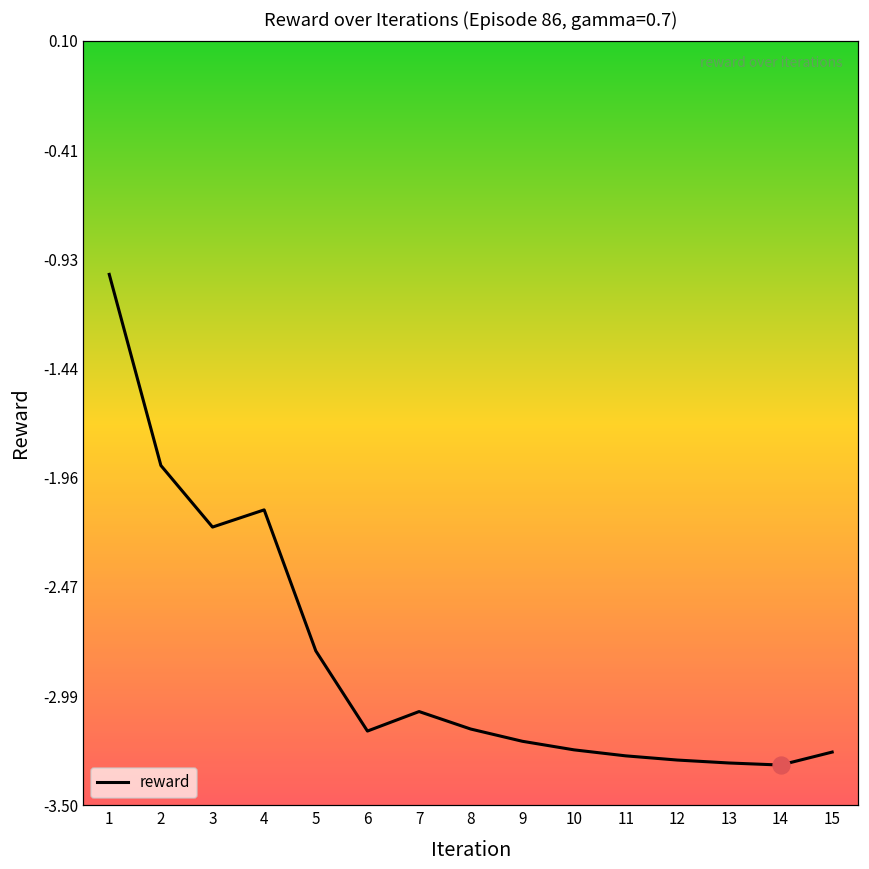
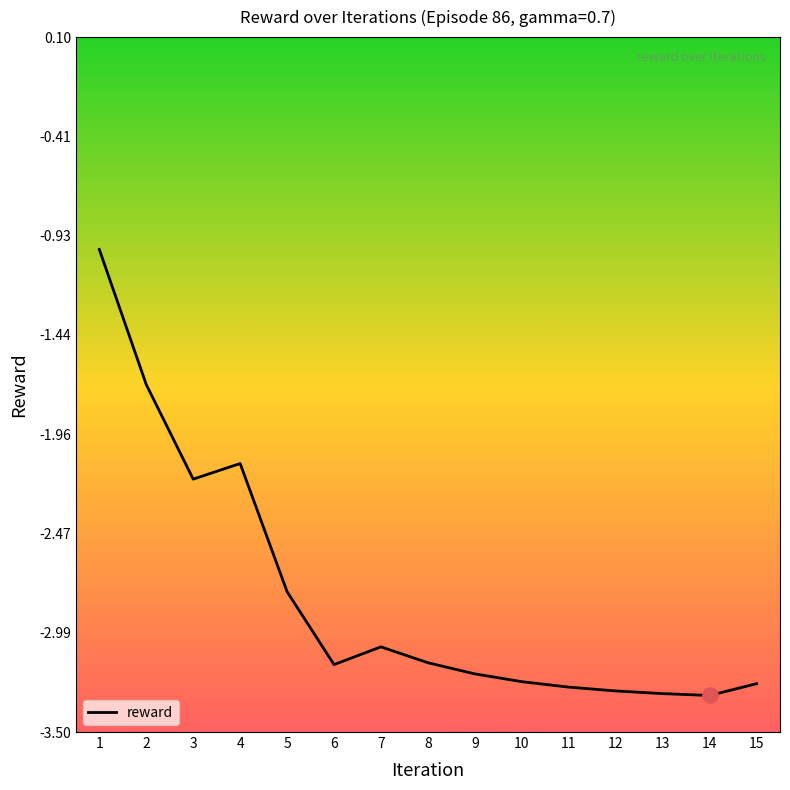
  {
    "reward": {
      "1": -1.0,
-     "2": -1.9,
+     "2": -1.7,
      "3": -2.2,
      "4": -2.1,
      "5": -2.77,
      "6": -3.15,
      "7": -3.06,
      "8": -3.14,
      "9": -3.2,
      "10": -3.24,
      "11": -3.27,
      "12": -3.3,
      "13": -3.3,
      "15": -3.25
    }
  }
